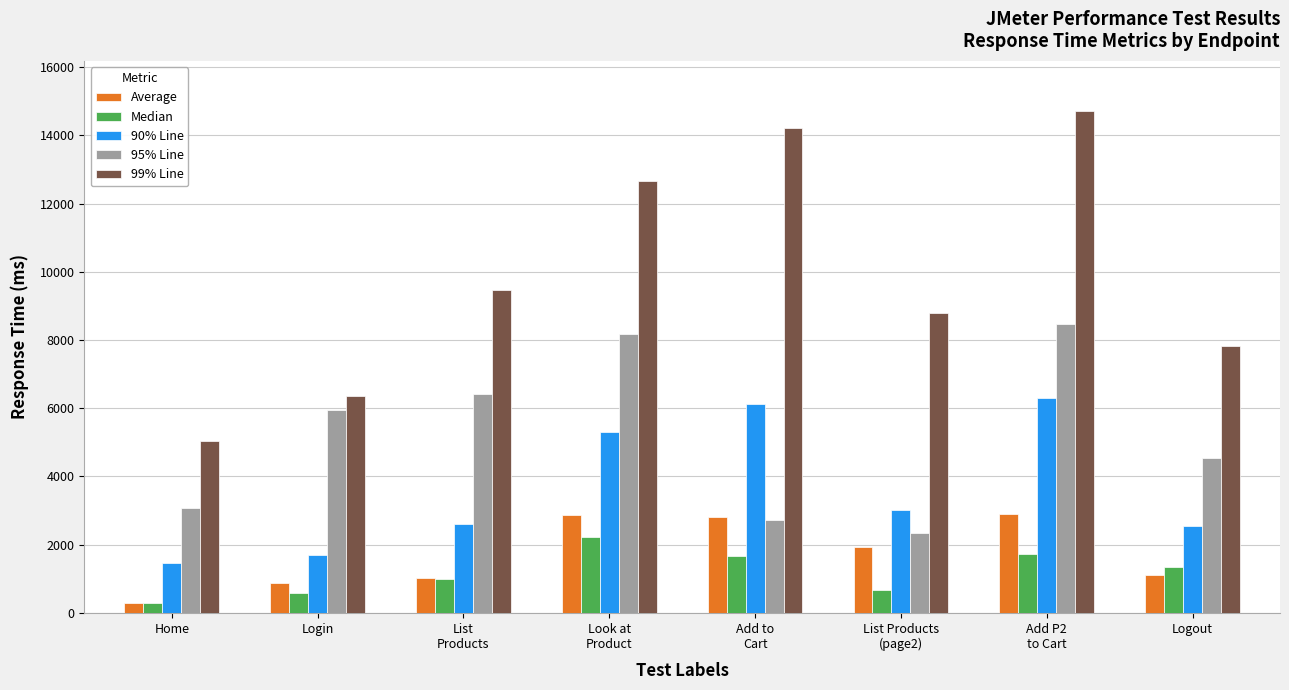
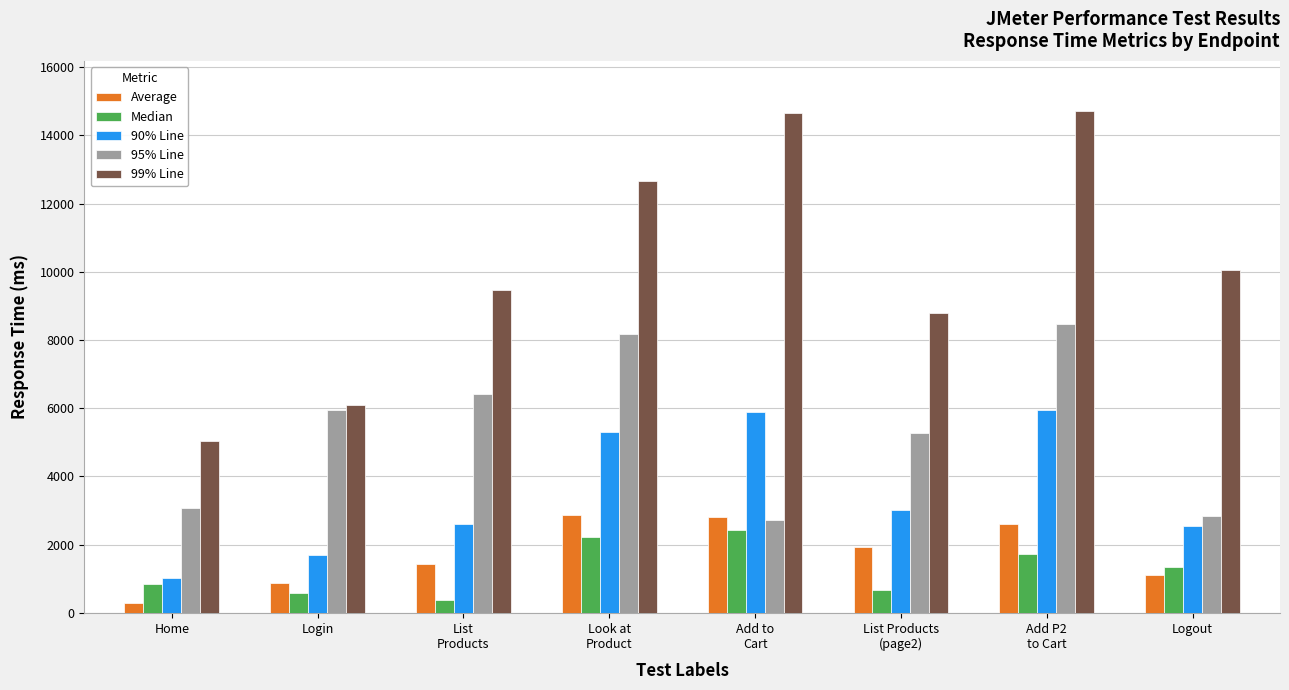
  {
    "Average": {
      "Home": 300,
      "Login": 900,
-     "List Products": 1000,
+     "List Products": 1400,
      "Look at Product": 2900,
      "Add to Cart": 2800,
      "List Products (page2)": 1900,
-     "Add P2 to Cart": 2900,
+     "Add P2 to Cart": 2600,
      "Logout": 1100
    },
    "Median": {
-     "Home": 300,
+     "Home": 900,
      "Login": 600,
-     "List Products": 1000,
+     "List Products": 400,
      "Look at Product": 2200,
-     "Add to Cart": 1700,
+     "Add to Cart": 2400,
      "List Products (page2)": 700,
      "Add P2 to Cart": 1700,
      "Logout": 1300
    },
    "90% Line": {
-     "Home": 1500,
+     "Home": 1000,
      "Login": 1700,
      "List Products": 2600,
      "Look at Product": 5300,
-     "Add to Cart": 6100,
+     "Add to Cart": 5900,
      "List Products (page2)": 3000,
-     "Add P2 to Cart": 6300,
+     "Add P2 to Cart": 5900,
      "Logout": 2500
    },
    "95% Line": {
      "Home": 3100,
      "Login": 5900,
      "List Products": 6400,
      "Look at Product": 8200,
      "Add to Cart": 2700,
-     "List Products (page2)": 2300,
+     "List Products (page2)": 5300,
      "Add P2 to Cart": 8500,
-     "Logout": 4500
+     "Logout": 2800
    },
    "99% Line": {
      "Home": 5100,
-     "Login": 6300,
+     "Login": 6100,
      "List Products": 9500,
      "Look at Product": 12700,
-     "Add to Cart": 14200,
+     "Add to Cart": 14600,
      "List Products (page2)": 8800,
      "Add P2 to Cart": 14700,
-     "Logout": 7800
+     "Logout": 10100
    }
  }
